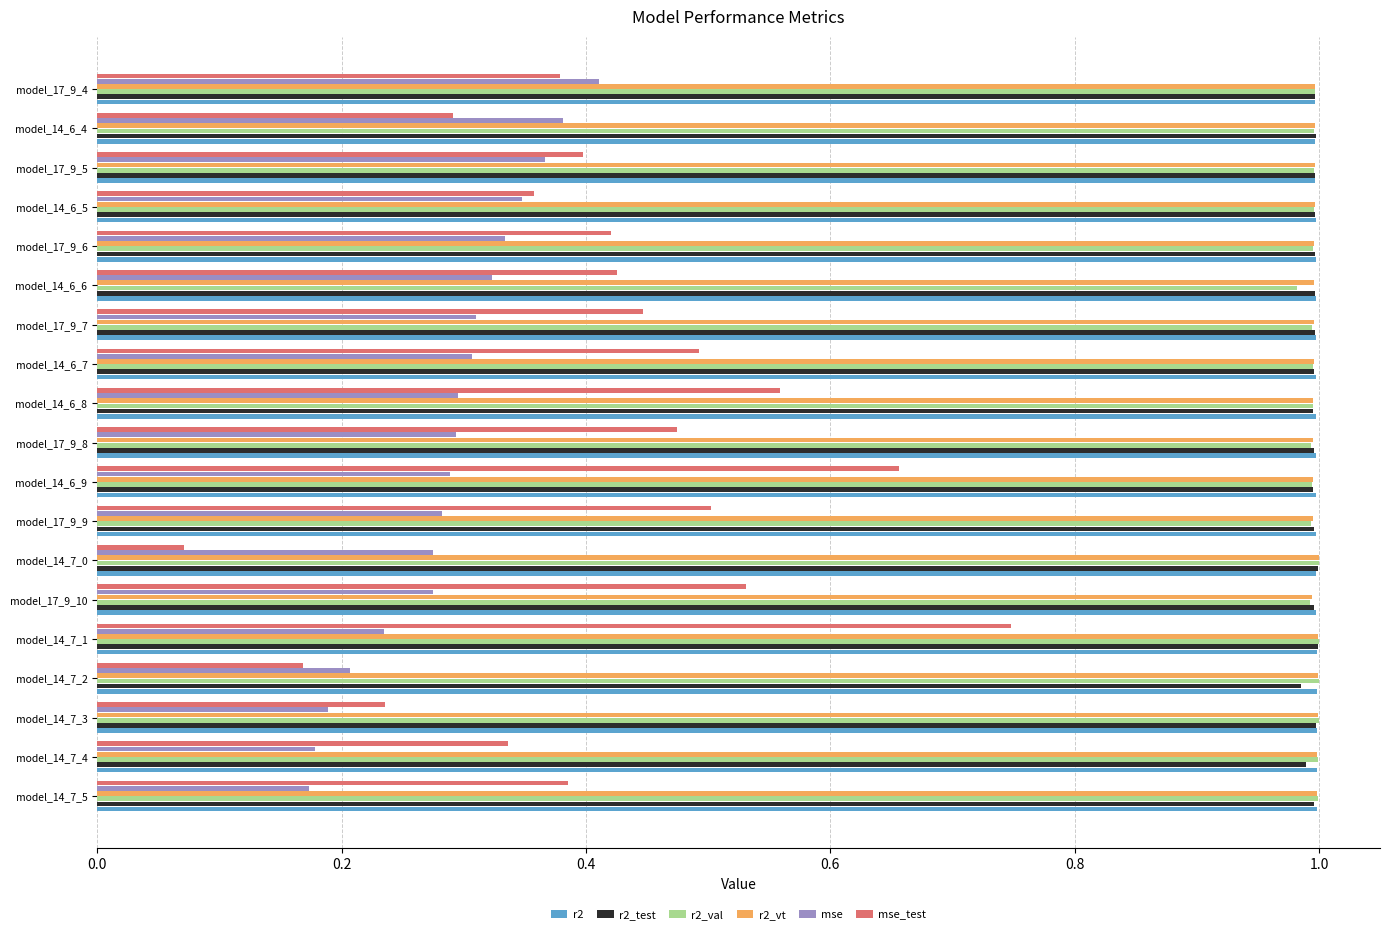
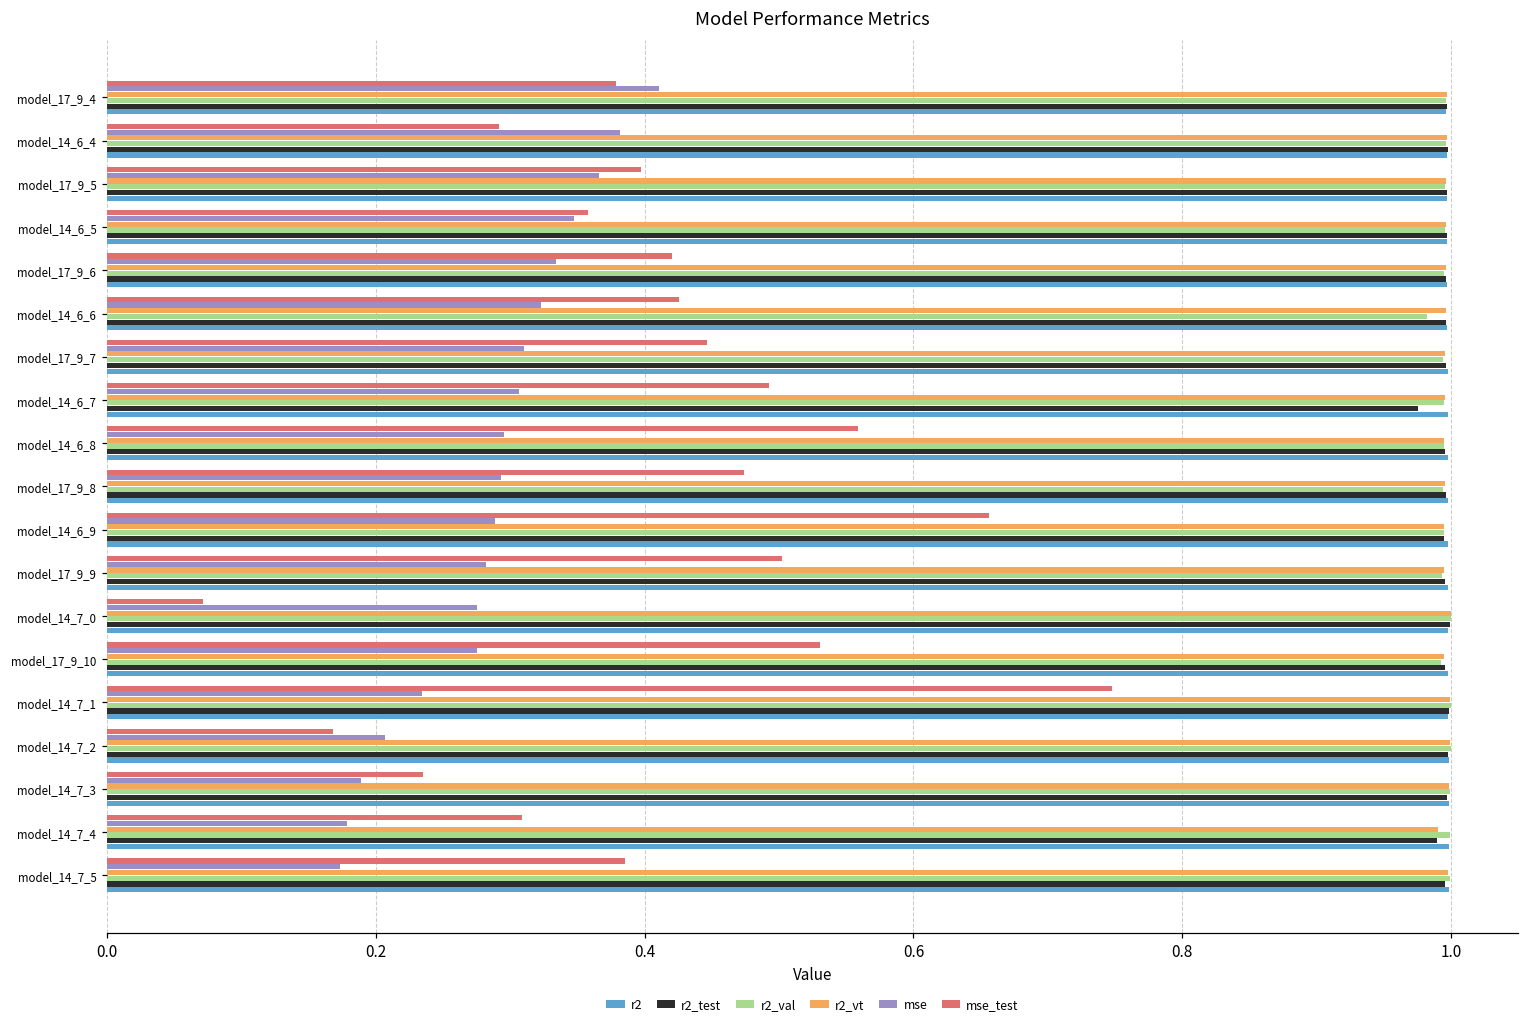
  {
    "r2": {
      "model_17_9_4": 0.997,
      "model_14_6_4": 0.997,
      "model_17_9_5": 0.997,
      "model_14_6_5": 0.997,
      "model_17_9_6": 0.997,
      "model_14_6_6": 0.997,
      "model_17_9_7": 0.997,
      "model_14_6_7": 0.997,
      "model_14_6_8": 0.998,
      "model_17_9_8": 0.998,
      "model_14_6_9": 0.998,
      "model_17_9_9": 0.998,
      "model_14_7_0": 0.998,
      "model_17_9_10": 0.998,
      "model_14_7_1": 0.998,
      "model_14_7_2": 0.998,
      "model_14_7_3": 0.998,
      "model_14_7_4": 0.999,
      "model_14_7_5": 0.999
    },
    "r2_test": {
      "model_17_9_4": 0.997,
      "model_14_6_4": 0.998,
      "model_17_9_5": 0.997,
      "model_14_6_5": 0.997,
      "model_17_9_6": 0.997,
      "model_14_6_6": 0.996,
      "model_17_9_7": 0.996,
-     "model_14_6_7": 0.996,
+     "model_14_6_7": 0.976,
      "model_14_6_8": 0.995,
      "model_17_9_8": 0.996,
      "model_14_6_9": 0.995,
      "model_17_9_9": 0.996,
      "model_14_7_0": 0.999,
      "model_17_9_10": 0.996,
      "model_14_7_1": 0.999,
-     "model_14_7_2": 0.985,
+     "model_14_7_2": 0.998,
      "model_14_7_3": 0.997,
      "model_14_7_4": 0.989,
      "model_14_7_5": 0.996
    },
    "r2_val": {
      "model_17_9_4": 0.996,
      "model_14_6_4": 0.996,
      "model_17_9_5": 0.996,
      "model_14_6_5": 0.996,
      "model_17_9_6": 0.995,
      "model_14_6_6": 0.982,
      "model_17_9_7": 0.994,
      "model_14_6_7": 0.995,
      "model_14_6_8": 0.995,
      "model_17_9_8": 0.994,
      "model_14_6_9": 0.995,
      "model_17_9_9": 0.993,
      "model_14_7_0": 1.000,
      "model_17_9_10": 0.992,
      "model_14_7_1": 1.000,
      "model_14_7_2": 1.000,
      "model_14_7_3": 1.000,
      "model_14_7_4": 0.999,
      "model_14_7_5": 0.999
    },
    "r2_vt": {
      "model_17_9_4": 0.997,
      "model_14_6_4": 0.997,
      "model_17_9_5": 0.996,
      "model_14_6_5": 0.996,
      "model_17_9_6": 0.996,
      "model_14_6_6": 0.996,
      "model_17_9_7": 0.996,
      "model_14_6_7": 0.996,
      "model_14_6_8": 0.995,
      "model_17_9_8": 0.995,
      "model_14_6_9": 0.995,
      "model_17_9_9": 0.995,
      "model_14_7_0": 1.000,
      "model_17_9_10": 0.994,
      "model_14_7_1": 0.999,
      "model_14_7_2": 0.999,
      "model_14_7_3": 0.999,
-     "model_14_7_4": 0.998,
+     "model_14_7_4": 0.990,
      "model_14_7_5": 0.998
    },
    "mse": {
      "model_17_9_4": 0.410,
      "model_14_6_4": 0.382,
      "model_17_9_5": 0.366,
      "model_14_6_5": 0.348,
      "model_17_9_6": 0.334,
      "model_14_6_6": 0.323,
      "model_17_9_7": 0.310,
      "model_14_6_7": 0.306,
      "model_14_6_8": 0.295,
      "model_17_9_8": 0.293,
      "model_14_6_9": 0.289,
      "model_17_9_9": 0.282,
      "model_14_7_0": 0.275,
      "model_17_9_10": 0.275,
      "model_14_7_1": 0.235,
      "model_14_7_2": 0.207,
      "model_14_7_3": 0.189,
      "model_14_7_4": 0.178,
      "model_14_7_5": 0.173
    },
    "mse_test": {
      "model_17_9_4": 0.379,
      "model_14_6_4": 0.291,
      "model_17_9_5": 0.397,
      "model_14_6_5": 0.358,
      "model_17_9_6": 0.421,
      "model_14_6_6": 0.425,
      "model_17_9_7": 0.447,
      "model_14_6_7": 0.493,
      "model_14_6_8": 0.558,
      "model_17_9_8": 0.474,
      "model_14_6_9": 0.656,
      "model_17_9_9": 0.502,
      "model_14_7_0": 0.071,
      "model_17_9_10": 0.531,
      "model_14_7_1": 0.748,
      "model_14_7_2": 0.168,
      "model_14_7_3": 0.235,
-     "model_14_7_4": 0.336,
+     "model_14_7_4": 0.309,
      "model_14_7_5": 0.385
    }
  }
